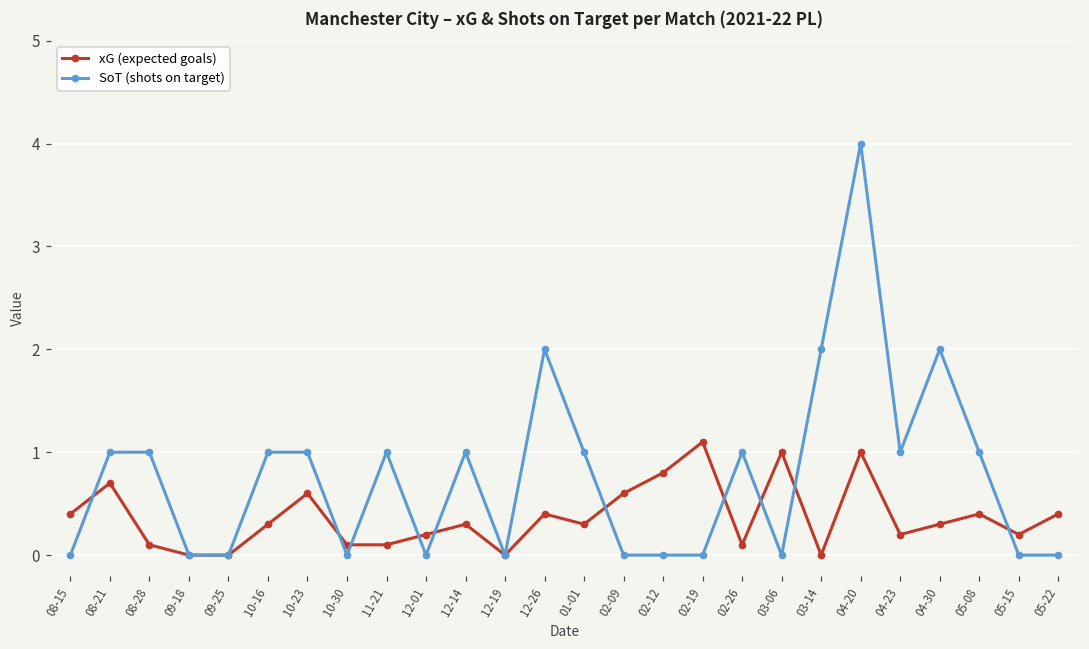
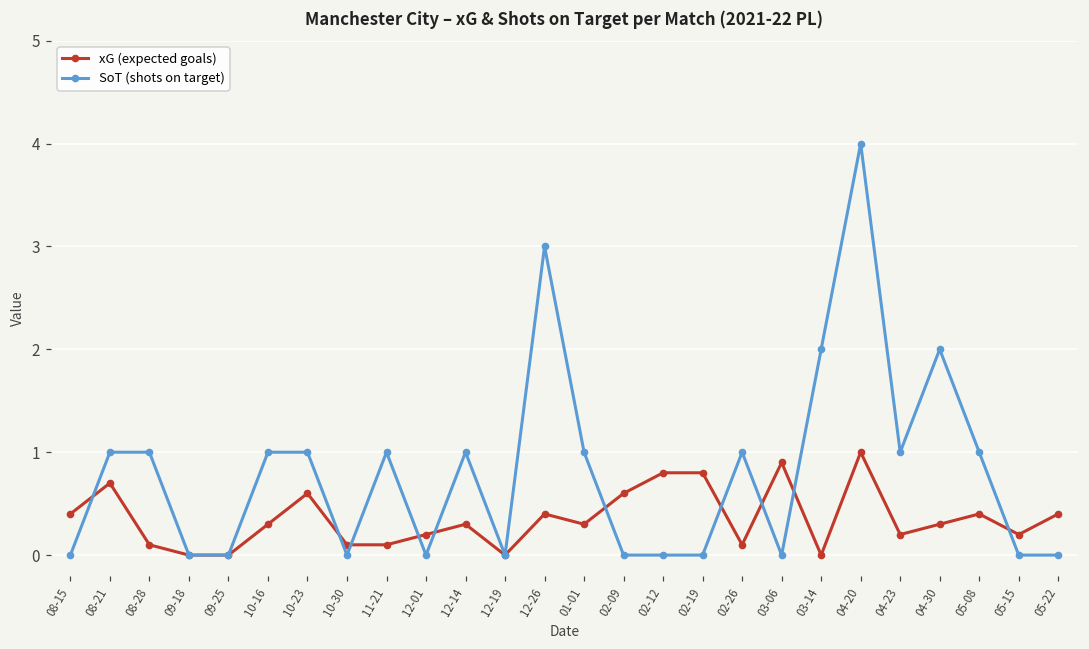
  {
    "xG (expected goals)": {
      "08-15": 0.4,
      "08-21": 0.7,
      "08-28": 0.1,
      "10-16": 0.3,
      "10-23": 0.6,
      "10-30": 0.1,
      "11-21": 0.1,
      "12-01": 0.2,
      "12-14": 0.3,
      "12-26": 0.4,
      "01-01": 0.3,
      "02-09": 0.6,
      "02-12": 0.8,
-     "02-19": 1.1,
+     "02-19": 0.8,
      "02-26": 0.1,
-     "03-06": 1.0,
+     "03-06": 0.9,
      "03-14": 0.0,
      "04-20": 1.0,
      "04-23": 0.2,
      "04-30": 0.3,
      "05-08": 0.4,
      "05-15": 0.2,
      "05-22": 0.4
    },
    "SoT (shots on target)": {
      "08-15": 0,
      "08-21": 1,
      "08-28": 1,
      "10-16": 1,
      "10-23": 1,
      "10-30": 0,
      "11-21": 1,
      "12-01": 0,
      "12-14": 1,
-     "12-26": 2,
+     "12-26": 3,
      "01-01": 1,
      "02-09": 0,
      "02-12": 0,
      "02-19": 0,
      "02-26": 1,
      "03-06": 0,
      "03-14": 2,
      "04-20": 4,
      "04-23": 1,
      "04-30": 2,
      "05-08": 1,
      "05-15": 0,
      "05-22": 0
    }
  }
